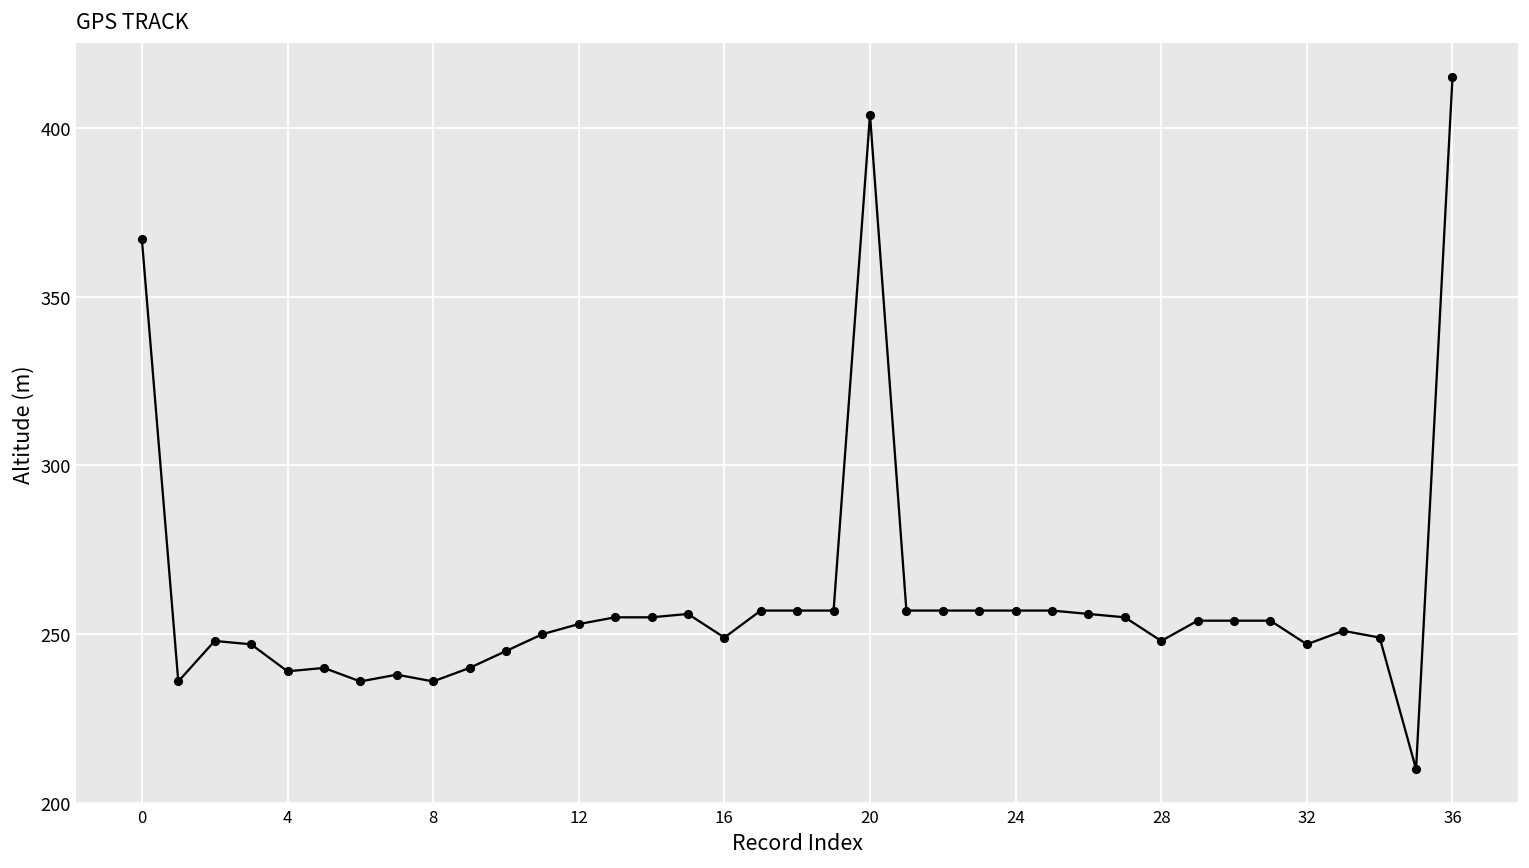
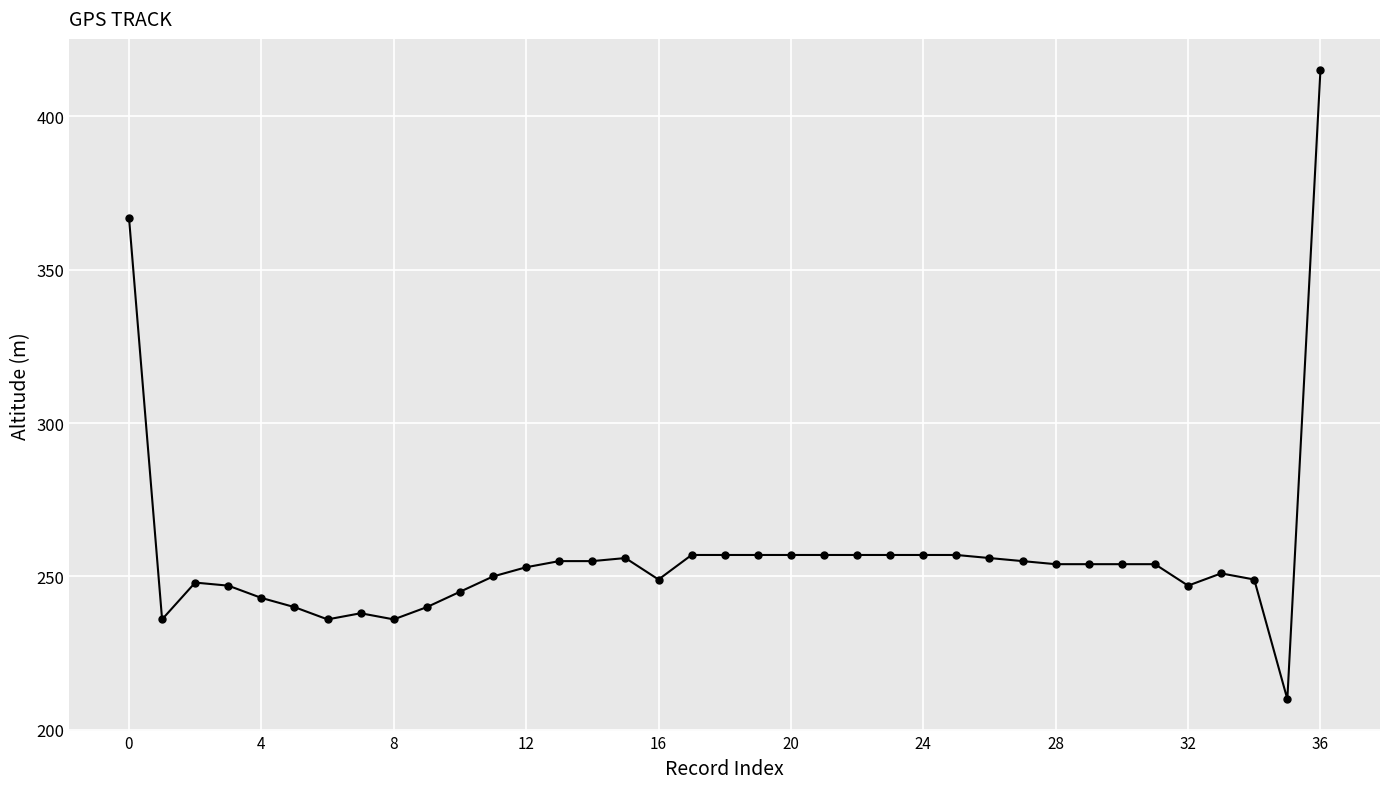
  {
    "0": 367,
-   "4": 239,
+   "4": 243,
    "8": 236,
    "12": 253,
    "16": 249,
-   "20": 404,
+   "20": 257,
    "24": 257,
-   "28": 248,
+   "28": 254,
    "32": 247,
    "36": 415
  }
